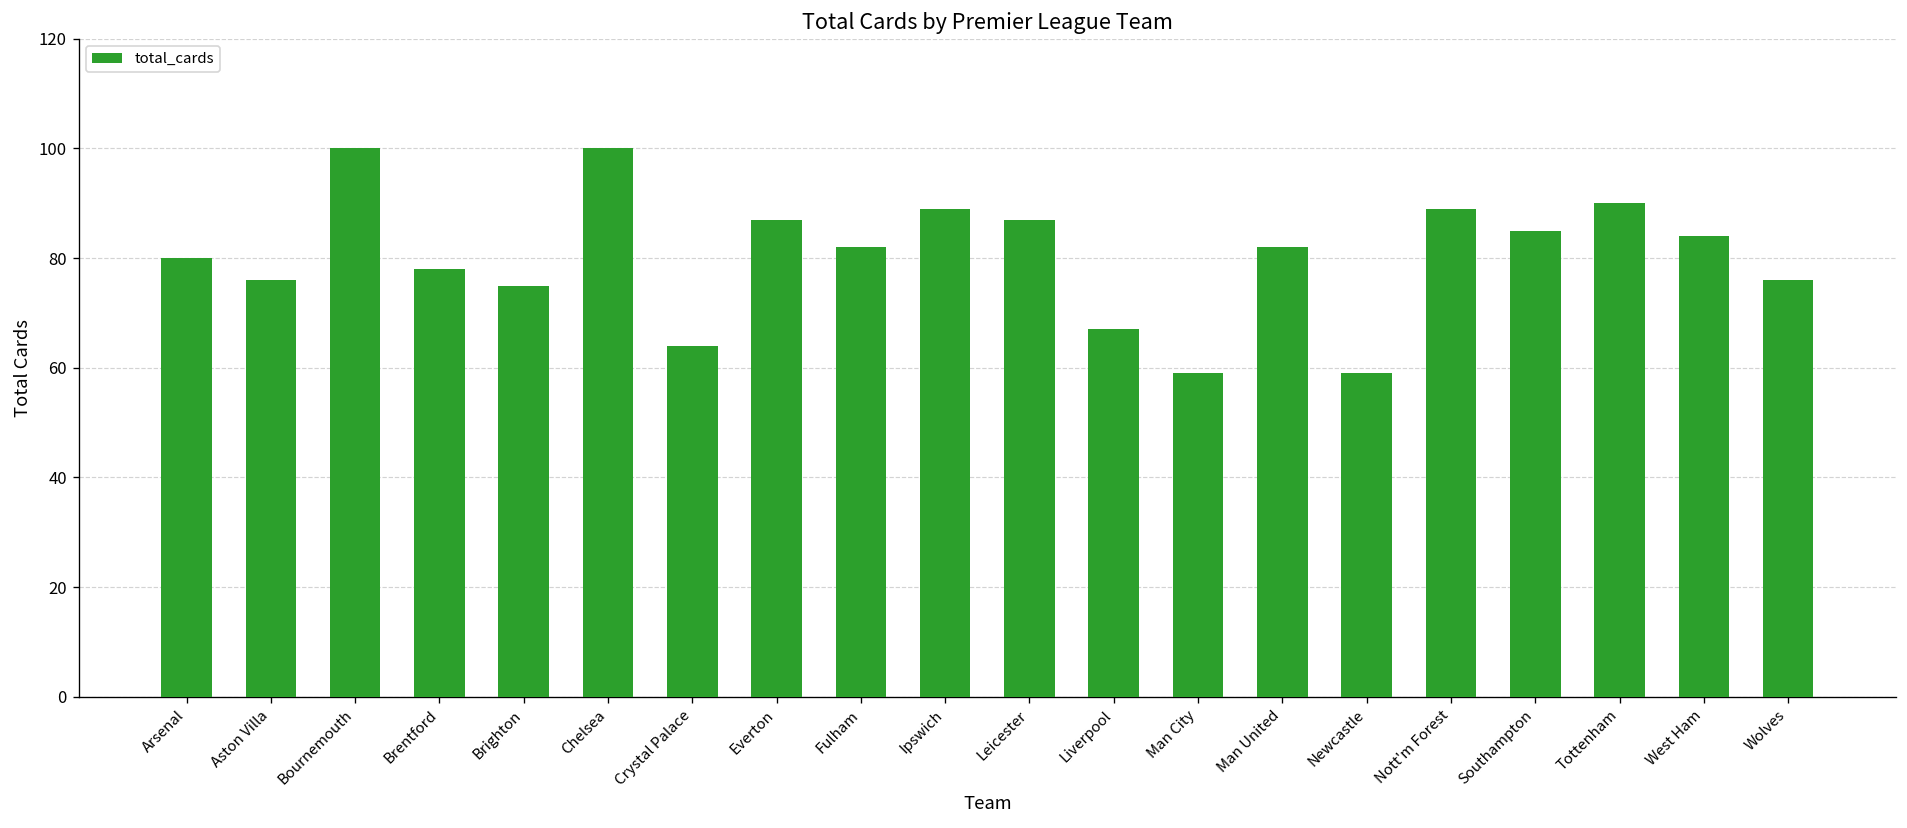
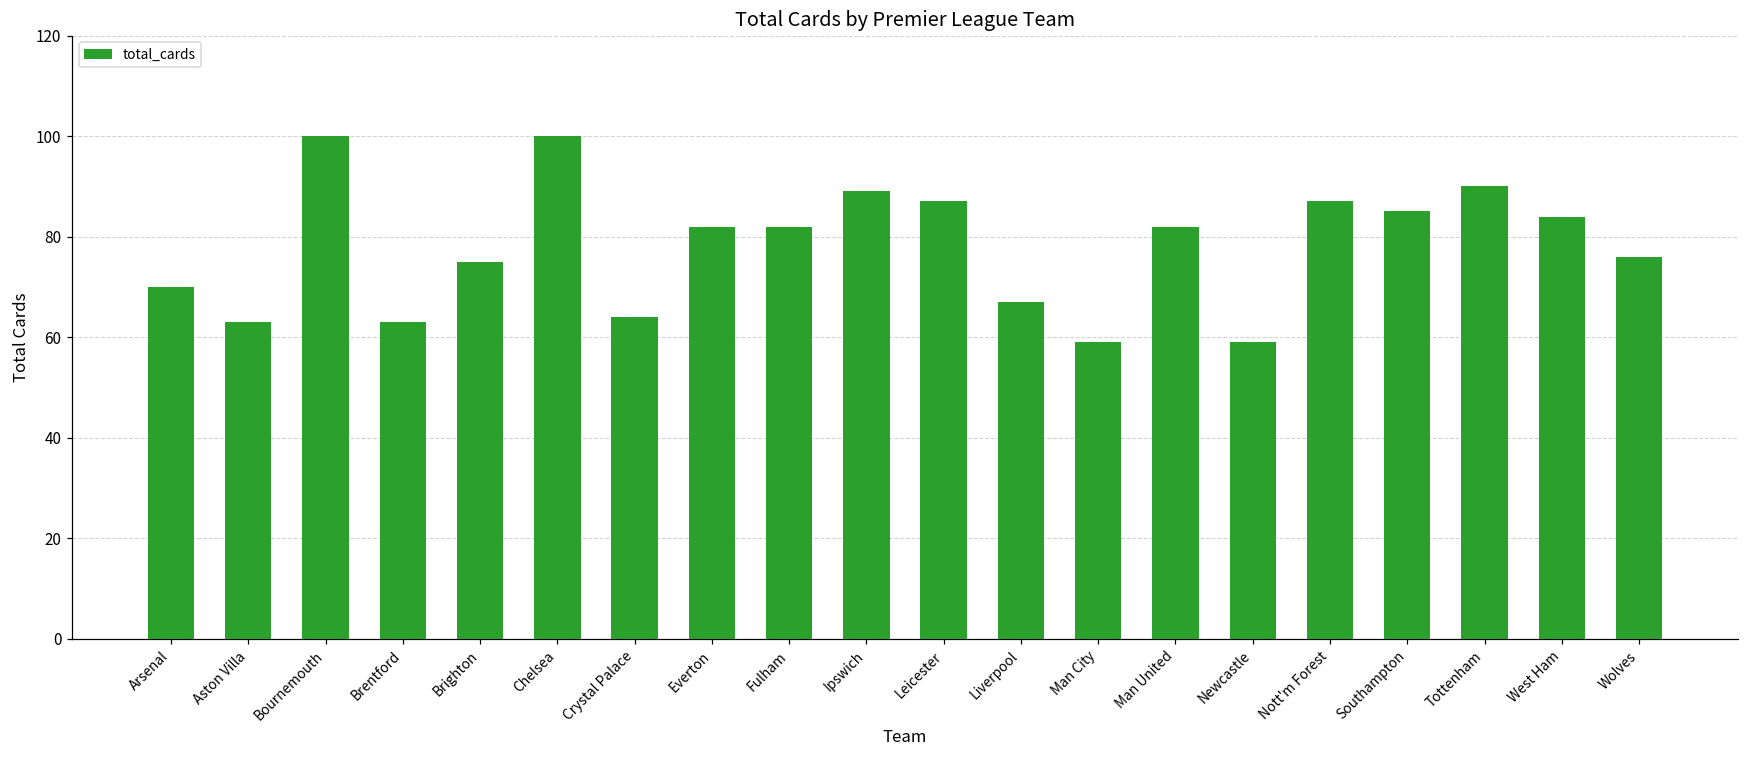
  {
-   "Arsenal": 80,
-   "Aston Villa": 76,
+   "Arsenal": 70,
+   "Aston Villa": 63,
    "Bournemouth": 100,
-   "Brentford": 78,
+   "Brentford": 63,
    "Brighton": 75,
    "Chelsea": 100,
    "Crystal Palace": 64,
-   "Everton": 87,
+   "Everton": 82,
    "Fulham": 82,
    "Ipswich": 89,
    "Leicester": 87,
    "Liverpool": 67,
    "Man City": 59,
    "Man United": 82,
    "Newcastle": 59,
-   "Nott'm Forest": 89,
+   "Nott'm Forest": 87,
    "Southampton": 85,
    "Tottenham": 90,
    "West Ham": 84,
    "Wolves": 76
  }
